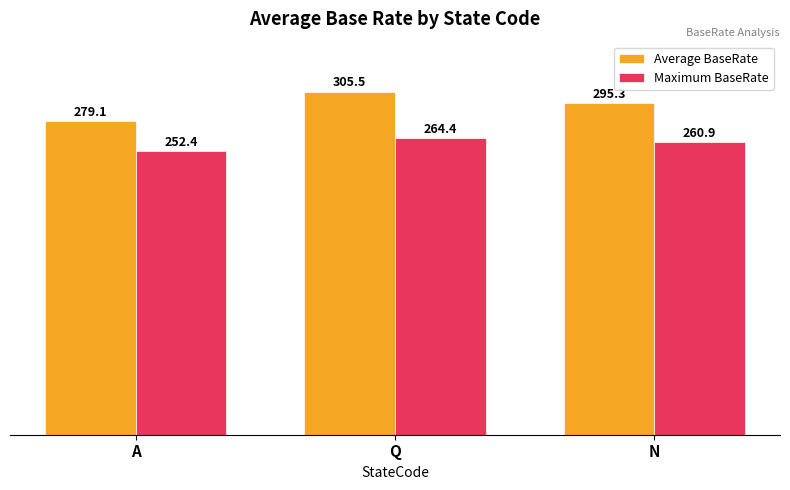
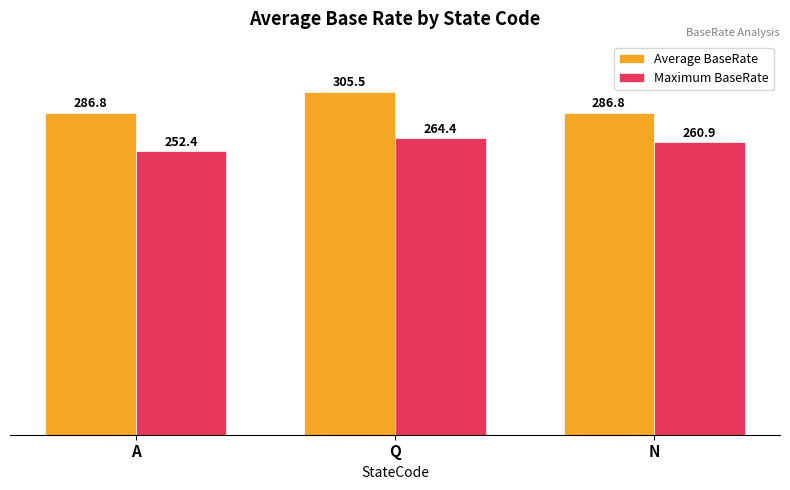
  {
    "Average BaseRate": {
-     "A": 279.1,
+     "A": 286.8,
      "Q": 305.5,
-     "N": 295.3
+     "N": 286.8
    },
    "Maximum BaseRate": {
      "A": 252.4,
      "Q": 264.4,
      "N": 260.9
    }
  }
